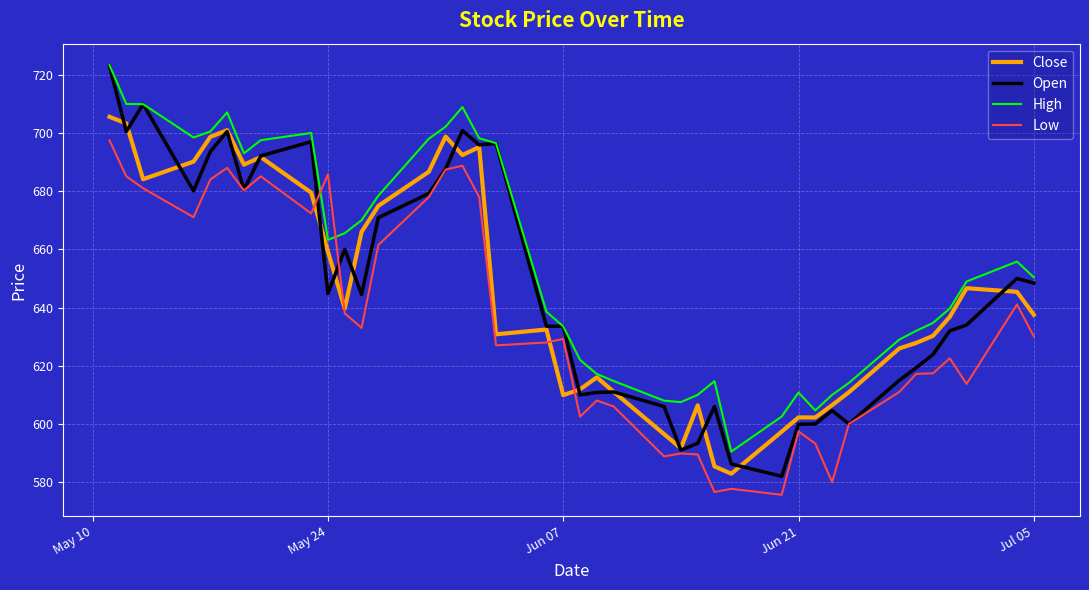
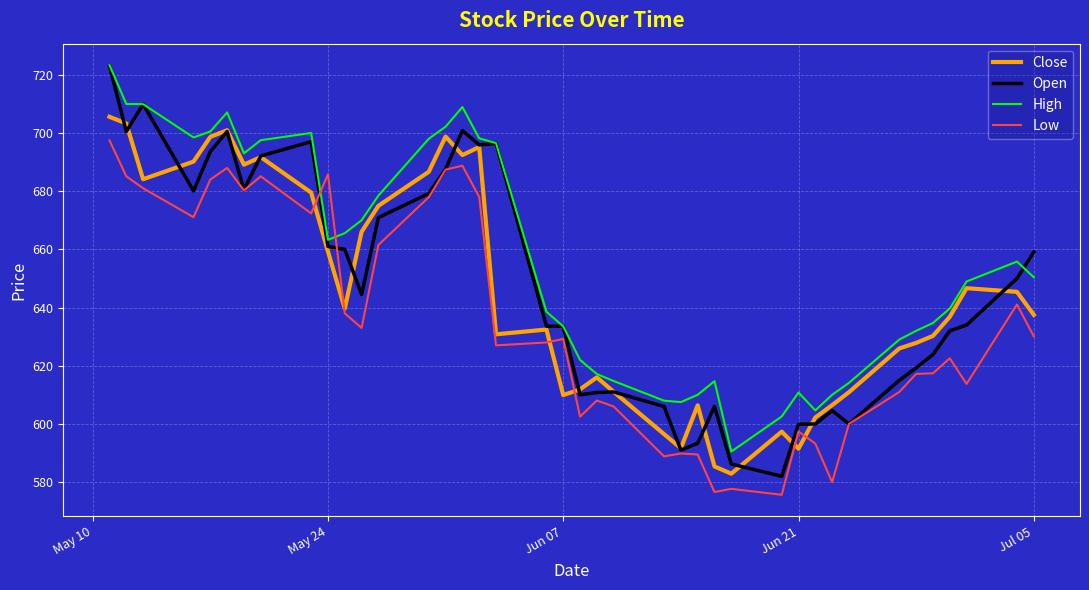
  {
    "Close": {
      "May 24": 659,
      "Jun 07": 610,
-     "Jun 21": 602,
+     "Jun 21": 591,
      "Jul 05": 638
    },
    "Open": {
-     "May 24": 645,
+     "May 24": 661,
      "Jun 21": 600,
-     "Jul 05": 648
+     "Jul 05": 659
    },
    "High": {
      "May 24": 663,
      "Jun 21": 611,
      "Jul 05": 650
    },
    "Low": {
      "May 24": 686,
      "Jun 07": 629,
      "Jun 21": 597,
      "Jul 05": 630
    }
  }
